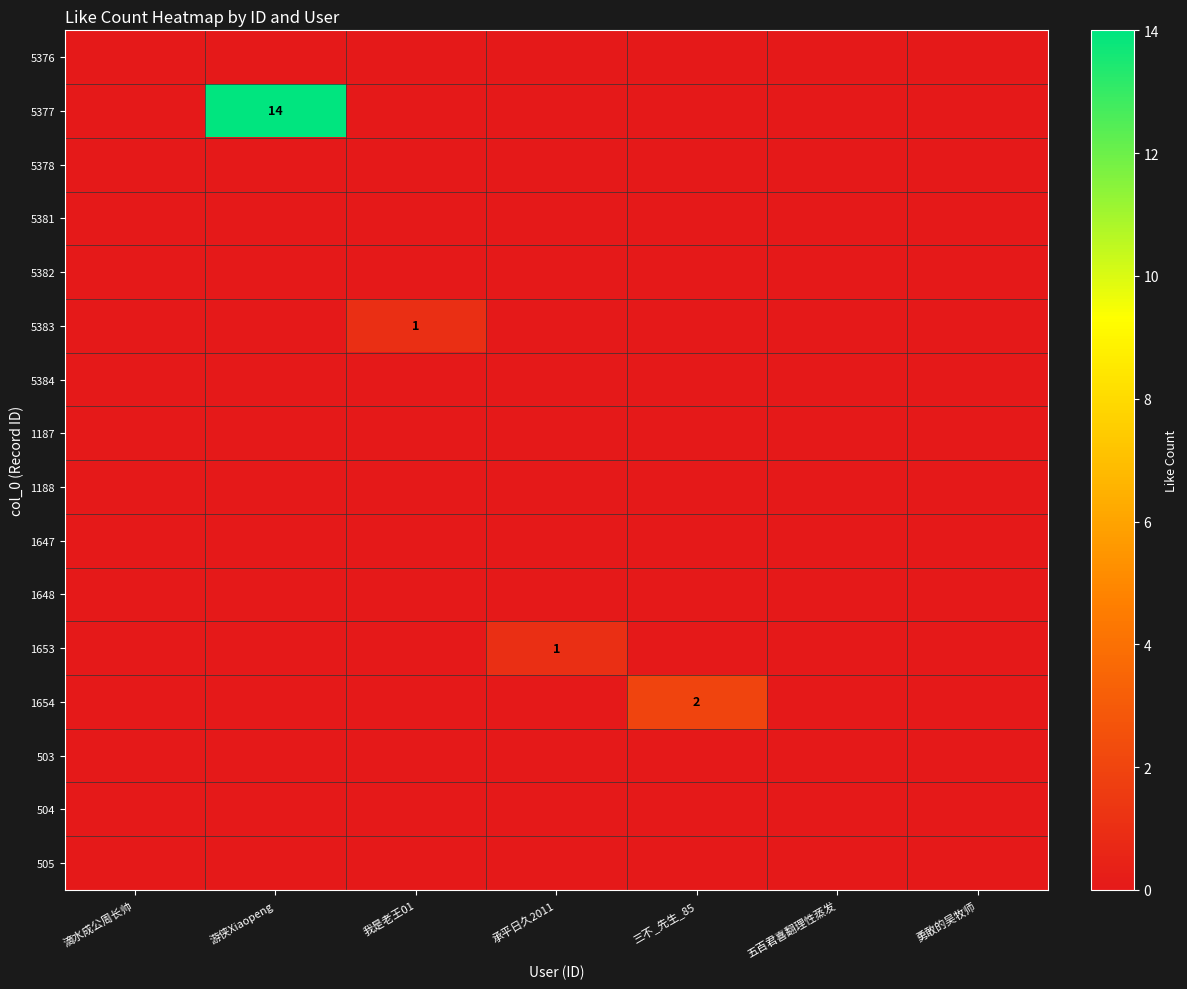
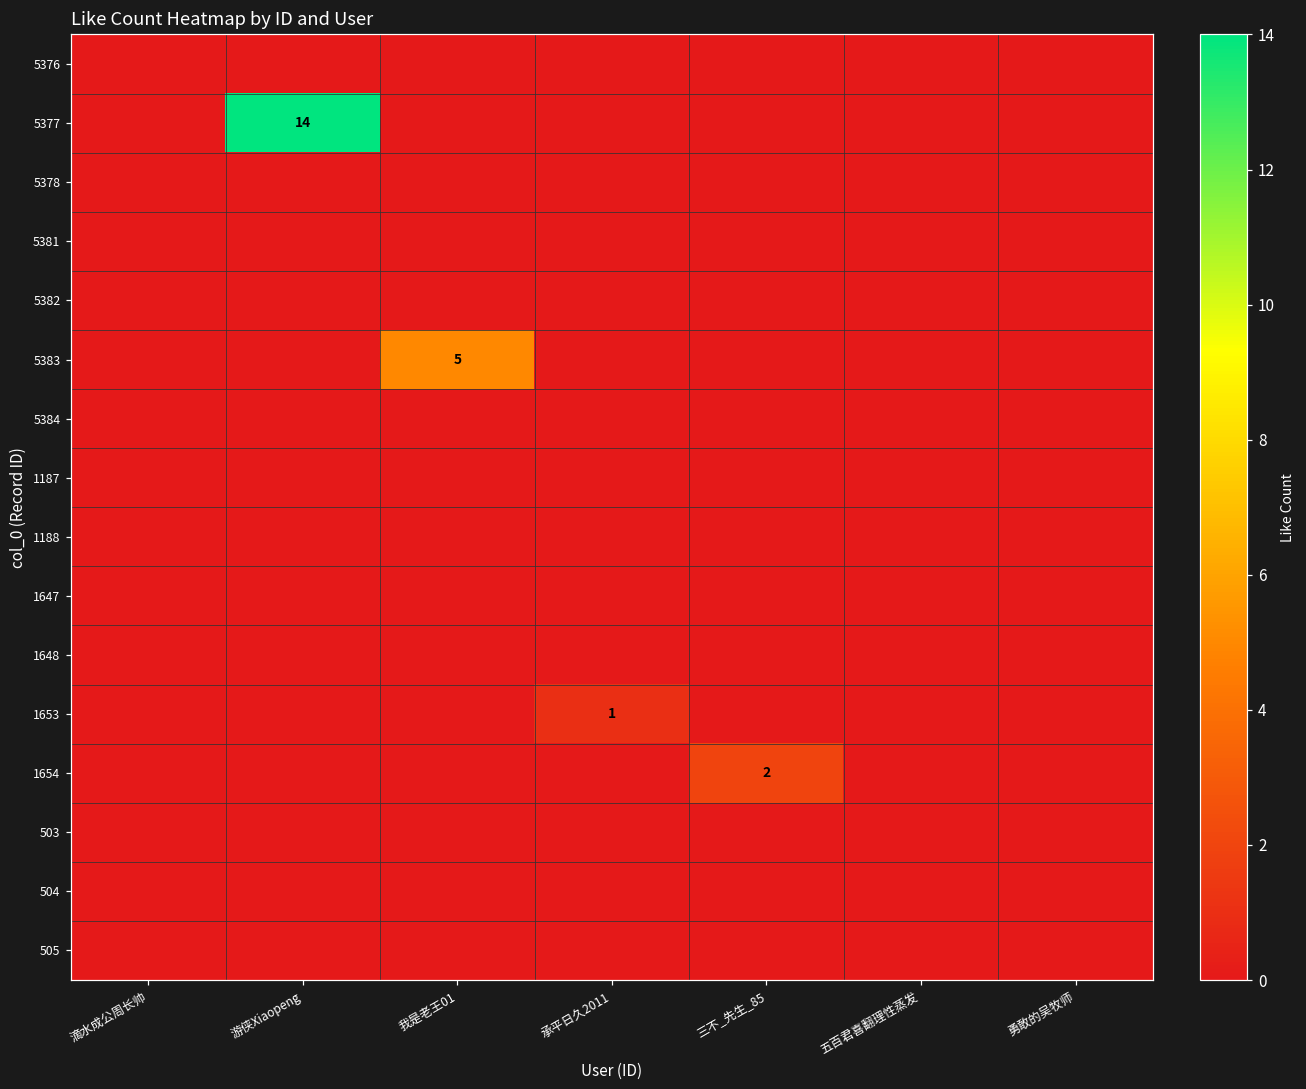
  {
    "5377": {
      "游侠Xiaopeng": 14
    },
    "5383": {
-     "我是老王01": 1
+     "我是老王01": 5
    },
    "1653": {
      "承平日久2011": 1
    },
    "1654": {
      "三不_先生_85": 2
    }
  }
